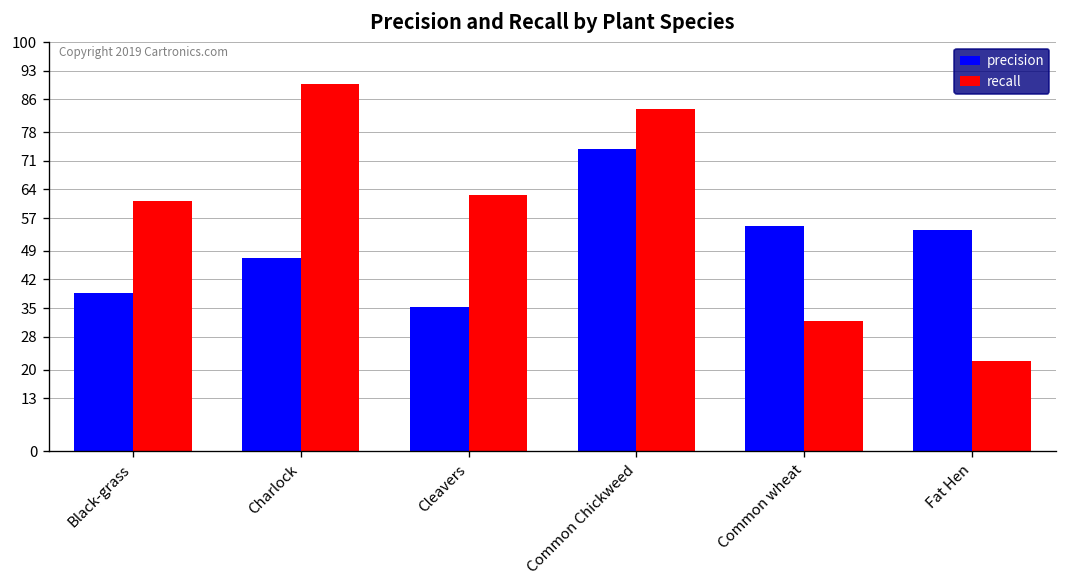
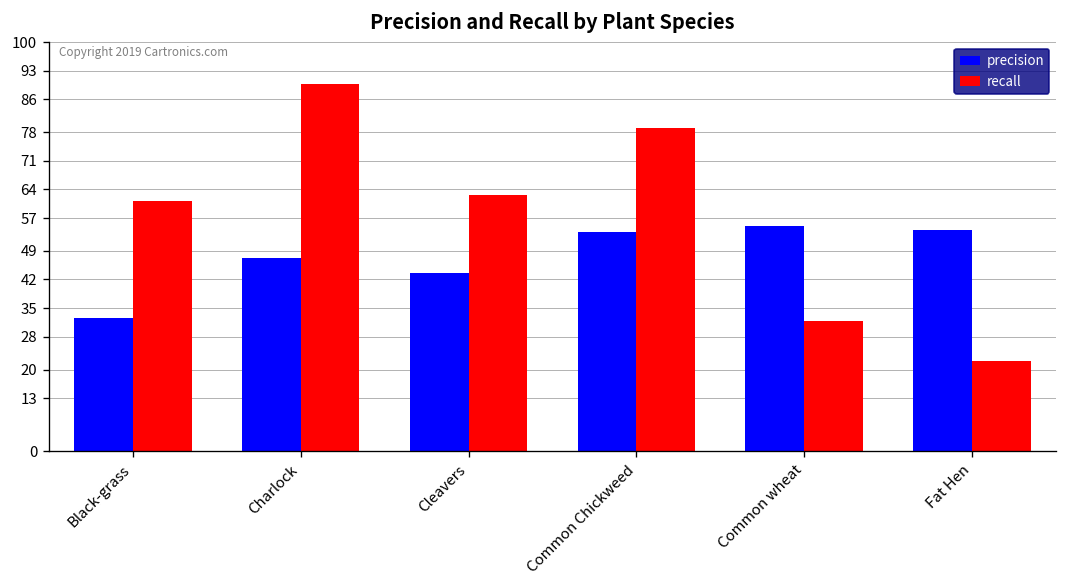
  {
    "precision": {
-     "Black-grass": 39,
+     "Black-grass": 33,
      "Charlock": 47,
-     "Cleavers": 35,
-     "Common Chickweed": 74,
+     "Cleavers": 44,
+     "Common Chickweed": 54,
      "Common wheat": 55,
      "Fat Hen": 54
    },
    "recall": {
      "Black-grass": 61,
      "Charlock": 90,
      "Cleavers": 63,
-     "Common Chickweed": 84,
+     "Common Chickweed": 79,
      "Common wheat": 32,
      "Fat Hen": 22
    }
  }
